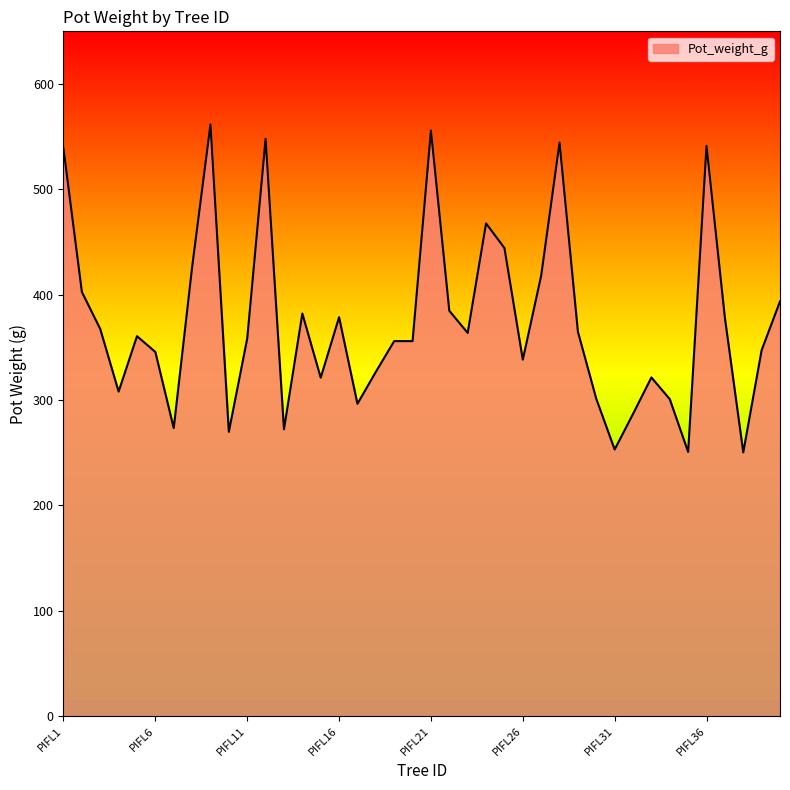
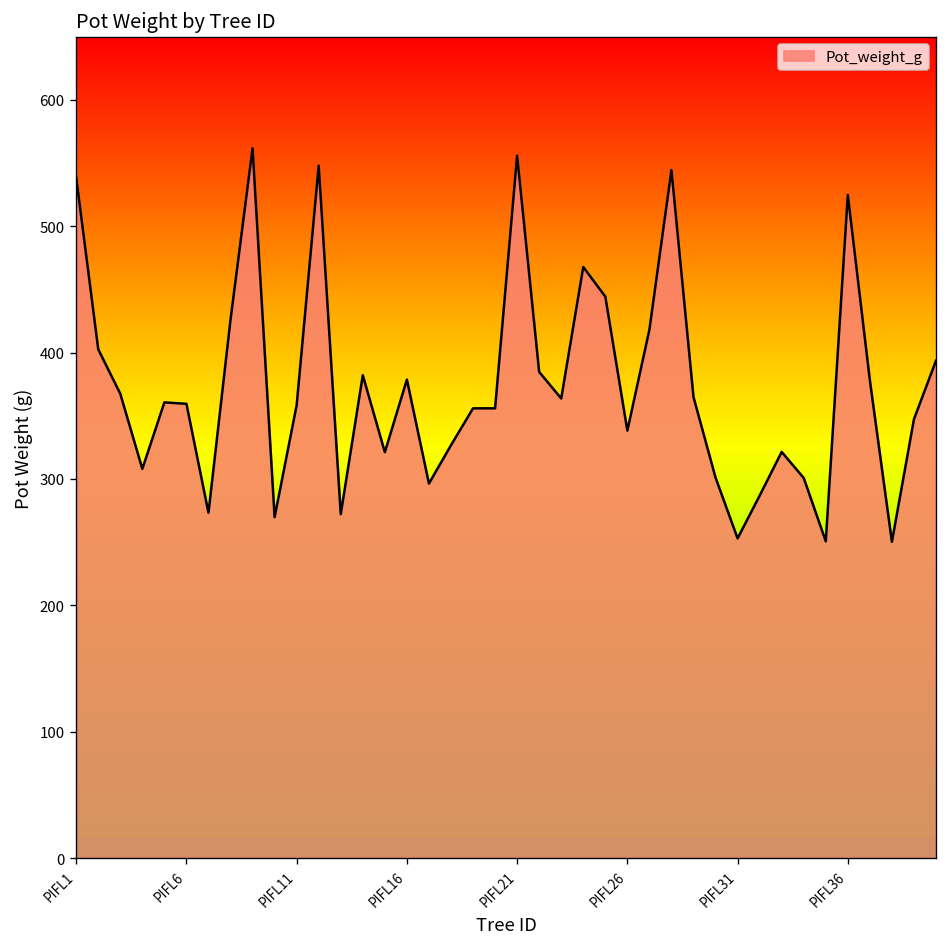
  {
    "PIFL1": 539,
-   "PIFL6": 346,
+   "PIFL6": 360,
    "PIFL11": 358,
    "PIFL16": 379,
    "PIFL21": 556,
    "PIFL26": 338,
    "PIFL31": 253,
-   "PIFL36": 541
+   "PIFL36": 525
  }
